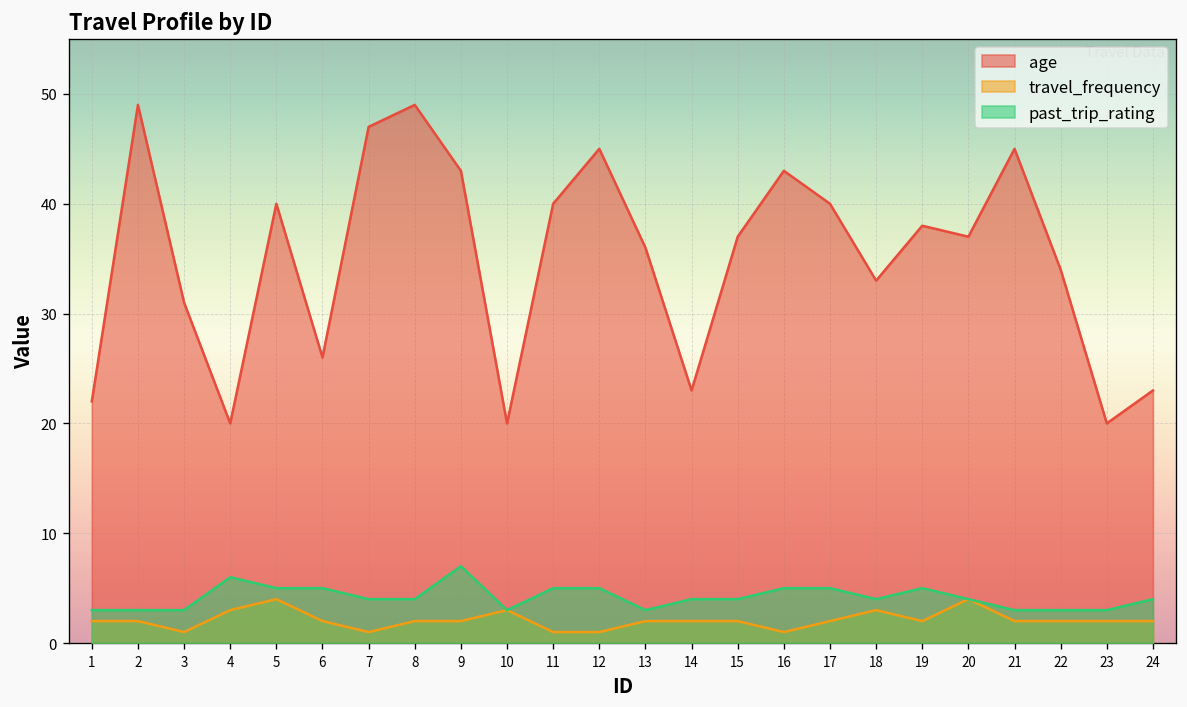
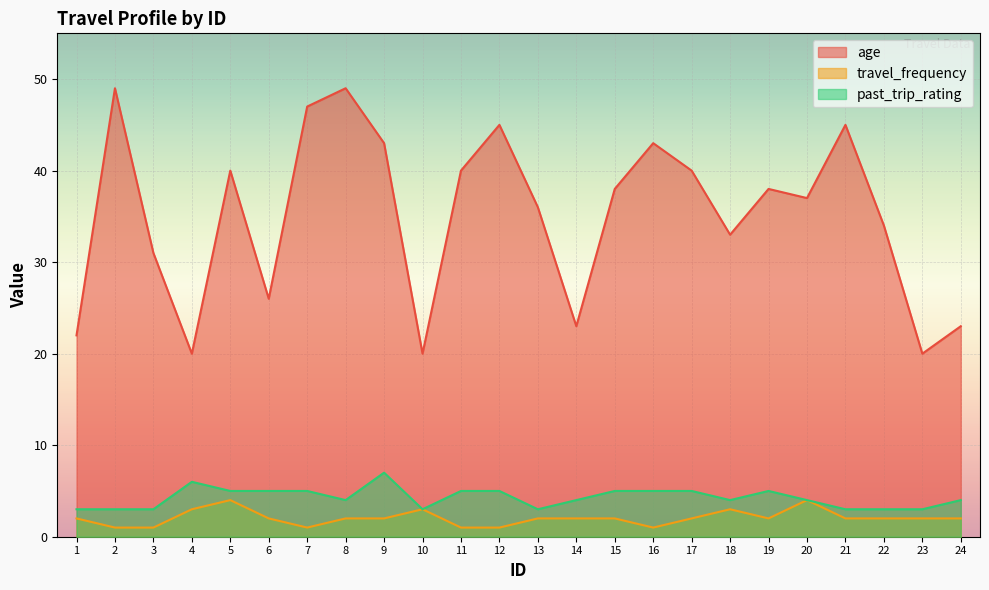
  {
    "age": {
      "1": 22,
      "2": 49,
      "3": 31,
      "4": 20,
      "5": 40,
      "6": 26,
      "7": 47,
      "8": 49,
      "9": 43,
      "10": 20,
      "11": 40,
      "12": 45,
      "13": 36,
      "14": 23,
-     "15": 37,
+     "15": 38,
      "16": 43,
      "17": 40,
      "18": 33,
      "19": 38,
      "20": 37,
      "21": 45,
      "22": 34,
      "23": 20,
      "24": 23
    },
    "travel_frequency": {
      "1": 2,
-     "2": 2,
+     "2": 1,
      "3": 1,
      "4": 3,
      "5": 4,
      "6": 2,
      "7": 1,
      "8": 2,
      "9": 2,
      "11": 1,
      "12": 1,
      "13": 2,
      "14": 2,
      "15": 2,
      "16": 1,
      "17": 2,
      "18": 3,
      "19": 2,
      "21": 2,
      "22": 2,
      "23": 2,
      "24": 2
    },
    "past_trip_rating": {
      "1": 3,
      "2": 3,
      "3": 3,
      "4": 6,
      "5": 5,
      "6": 5,
-     "7": 4,
+     "7": 5,
      "8": 4,
      "9": 7,
      "11": 5,
      "12": 5,
      "13": 3,
      "14": 4,
-     "15": 4,
+     "15": 5,
      "16": 5,
      "17": 5,
      "18": 4,
      "19": 5,
      "21": 3,
      "22": 3,
      "23": 3,
      "24": 4
    }
  }
